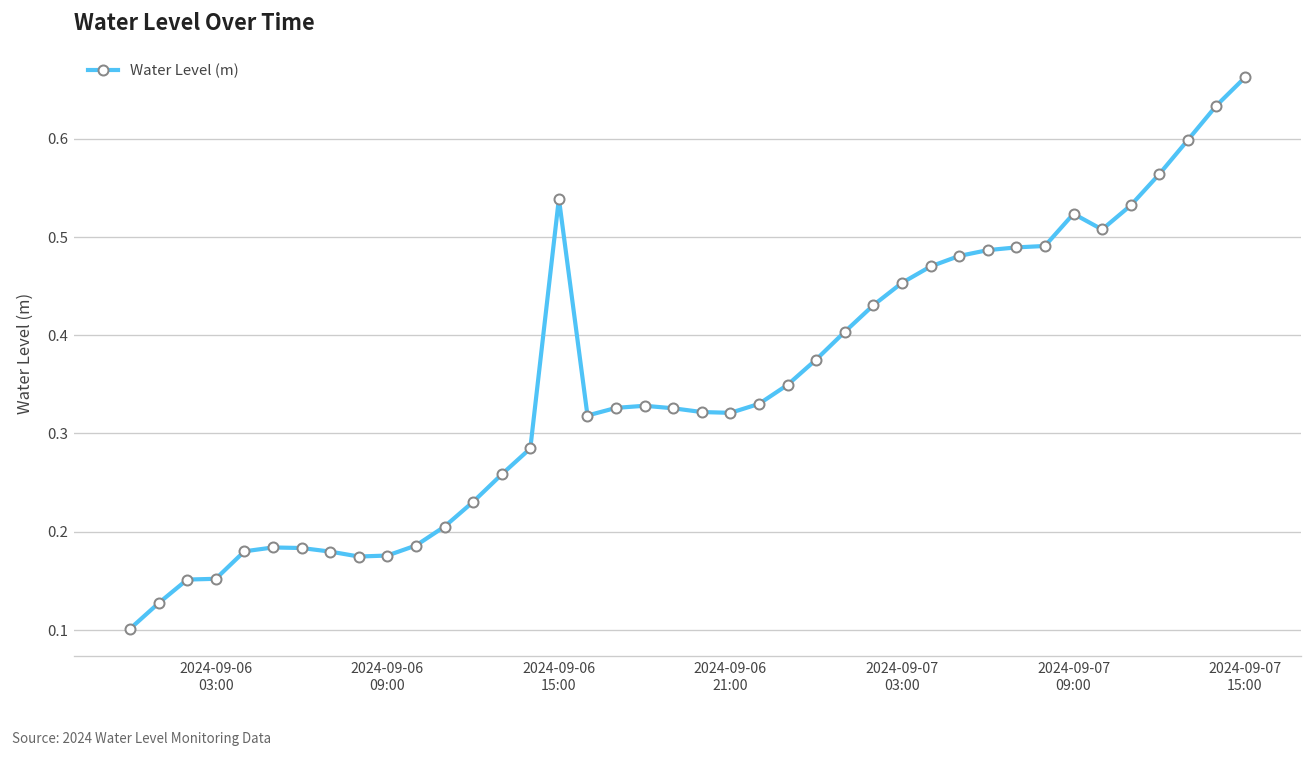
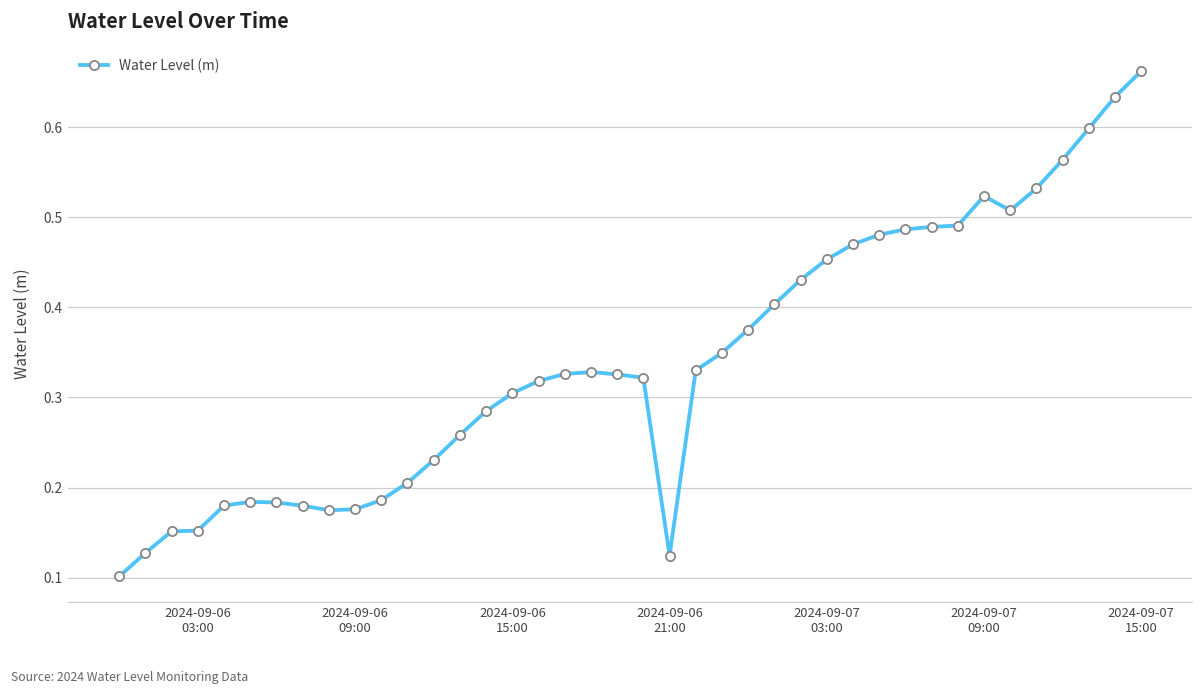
  {
    "2024-09-06 03:00": 0.15,
    "2024-09-06 09:00": 0.18,
-   "2024-09-06 15:00": 0.54,
-   "2024-09-06 21:00": 0.32,
+   "2024-09-06 15:00": 0.30,
+   "2024-09-06 21:00": 0.12,
    "2024-09-07 03:00": 0.45,
    "2024-09-07 09:00": 0.52,
    "2024-09-07 15:00": 0.66
  }
